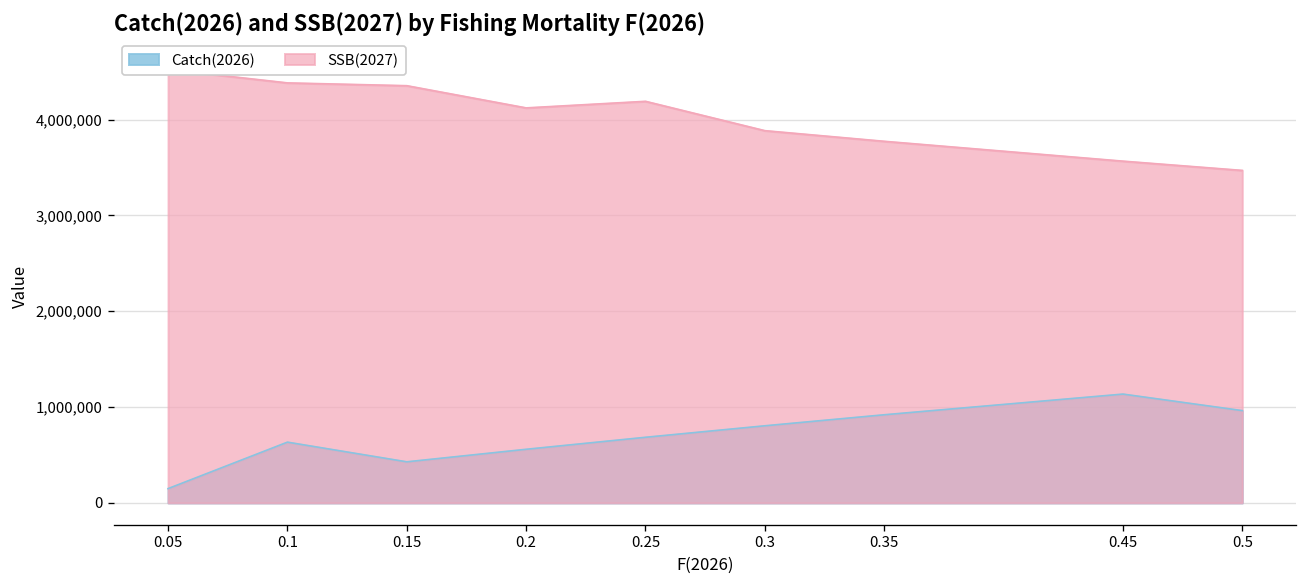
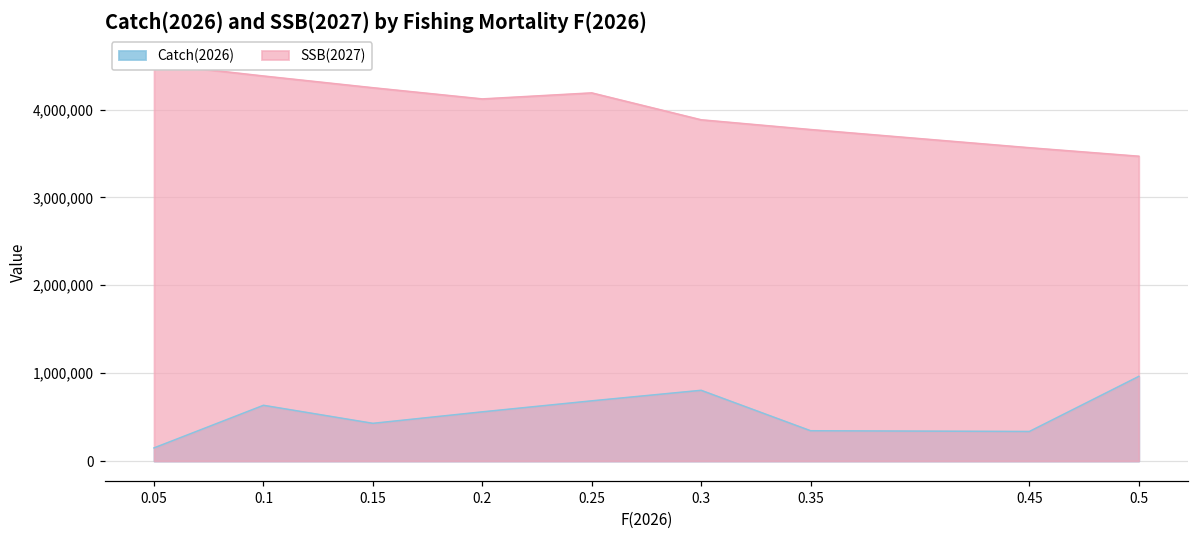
  {
    "Catch(2026)": {
      "0.05": "100,000",
      "0.1": "600,000",
      "0.15": "400,000",
      "0.2": "600,000",
      "0.25": "700,000",
      "0.3": "800,000",
-     "0.35": "900,000",
-     "0.45": "1,100,000",
+     "0.35": "300,000",
+     "0.45": "300,000",
      "0.5": "1,000,000"
    },
    "SSB(2027)": {
      "0.1": "4,400,000",
-     "0.15": "4,400,000",
+     "0.15": "4,200,000",
      "0.2": "4,100,000",
      "0.25": "4,200,000",
      "0.3": "3,900,000",
      "0.35": "3,800,000",
      "0.45": "3,600,000",
      "0.5": "3,500,000"
    }
  }
